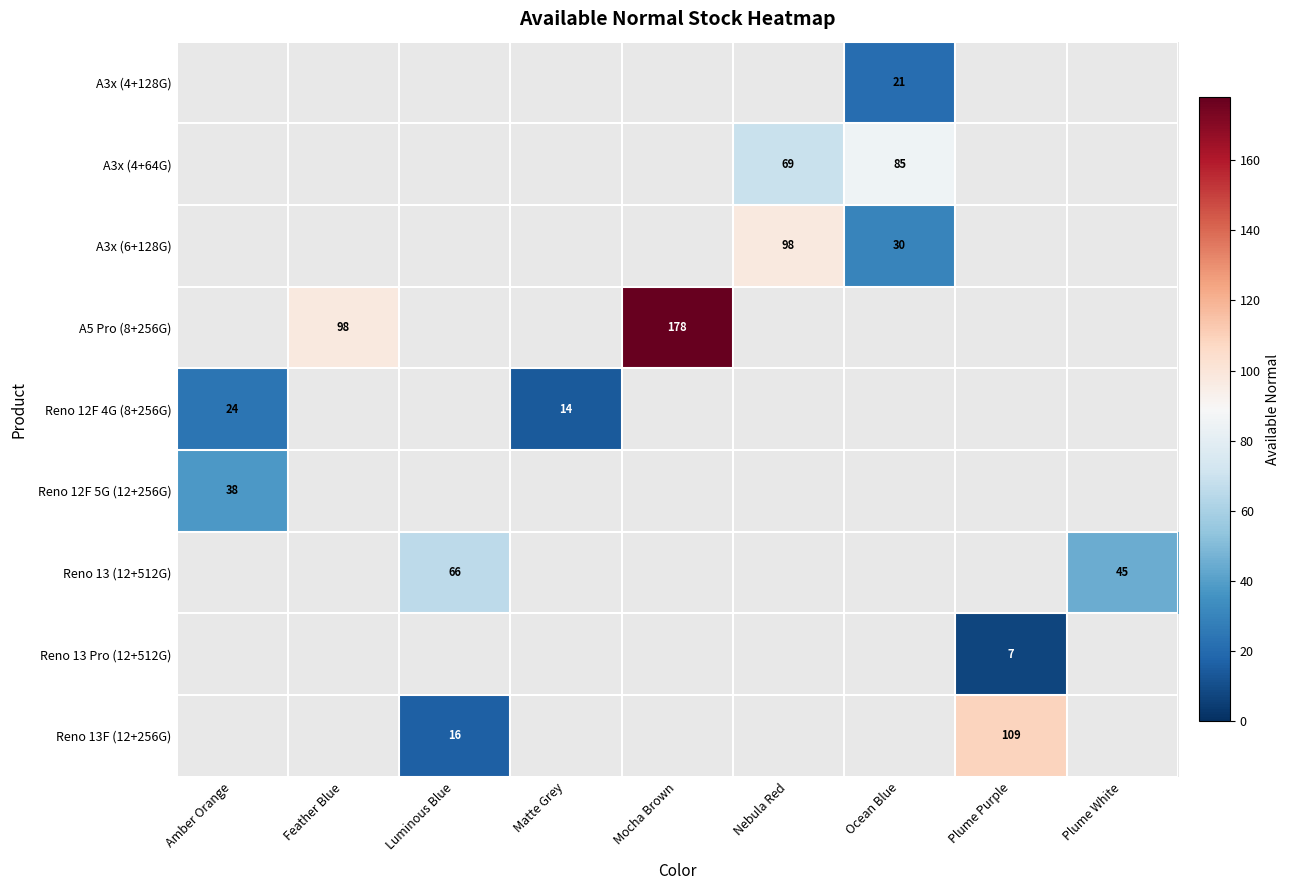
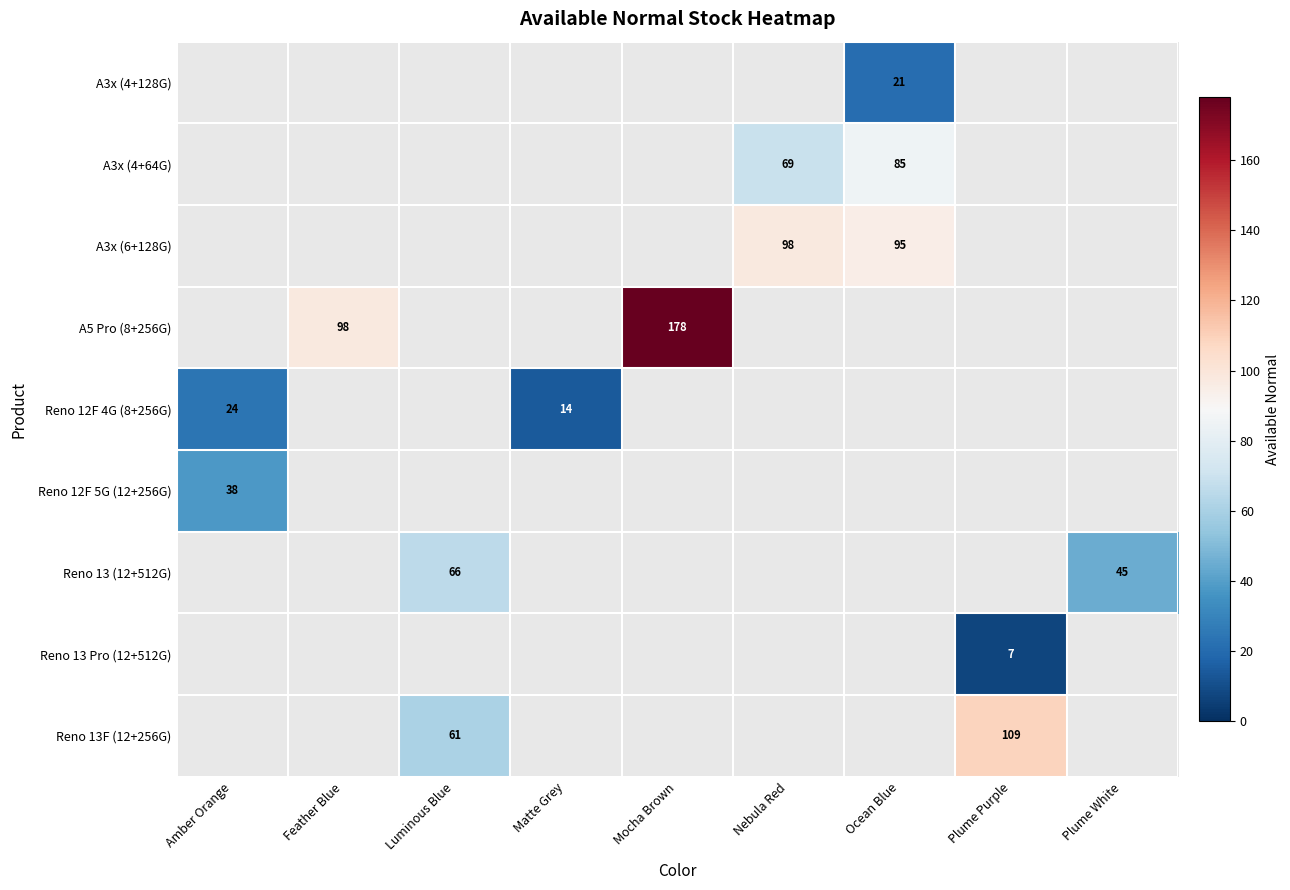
  {
    "A3x (4+128G)": {
      "Ocean Blue": 21
    },
    "A3x (4+64G)": {
      "Nebula Red": 69,
      "Ocean Blue": 85
    },
    "A3x (6+128G)": {
      "Nebula Red": 98,
-     "Ocean Blue": 30
+     "Ocean Blue": 95
    },
    "A5 Pro (8+256G)": {
      "Feather Blue": 98,
      "Mocha Brown": 178
    },
    "Reno 12F 4G (8+256G)": {
      "Amber Orange": 24,
      "Matte Grey": 14
    },
    "Reno 12F 5G (12+256G)": {
      "Amber Orange": 38
    },
    "Reno 13 (12+512G)": {
      "Luminous Blue": 66,
      "Plume White": 45
    },
    "Reno 13 Pro (12+512G)": {
      "Plume Purple": 7
    },
    "Reno 13F (12+256G)": {
-     "Luminous Blue": 16,
+     "Luminous Blue": 61,
      "Plume Purple": 109
    }
  }
